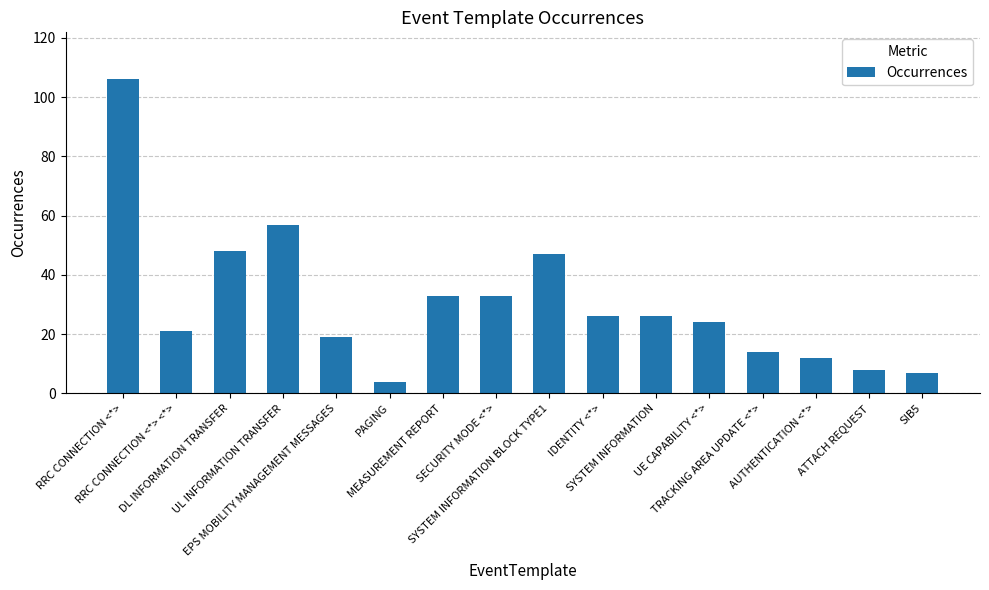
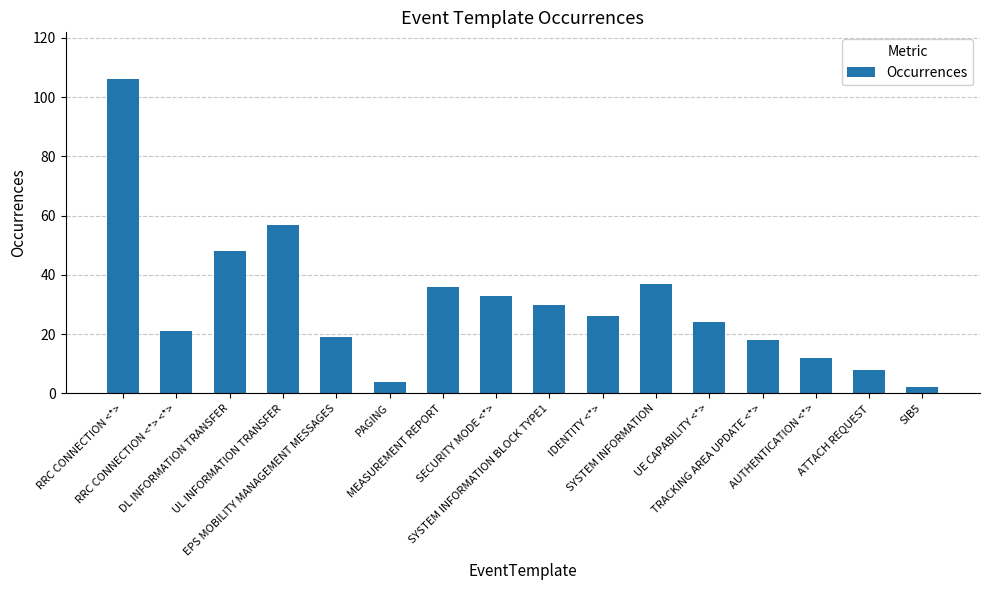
  {
    "RRC CONNECTION <*>": 106,
    "RRC CONNECTION <*> <*>": 21,
    "DL INFORMATION TRANSFER": 48,
    "UL INFORMATION TRANSFER": 57,
    "EPS MOBILITY MANAGEMENT MESSAGES": 19,
    "PAGING": 4,
-   "MEASUREMENT REPORT": 33,
+   "MEASUREMENT REPORT": 36,
    "SECURITY MODE <*>": 33,
-   "SYSTEM INFORMATION BLOCK TYPE1": 47,
+   "SYSTEM INFORMATION BLOCK TYPE1": 30,
    "IDENTITY <*>": 26,
-   "SYSTEM INFORMATION": 26,
+   "SYSTEM INFORMATION": 37,
    "UE CAPABILITY <*>": 24,
-   "TRACKING AREA UPDATE <*>": 14,
+   "TRACKING AREA UPDATE <*>": 18,
    "AUTHENTICATION <*>": 12,
    "ATTACH REQUEST": 8,
-   "SIB5": 7
+   "SIB5": 2
  }
